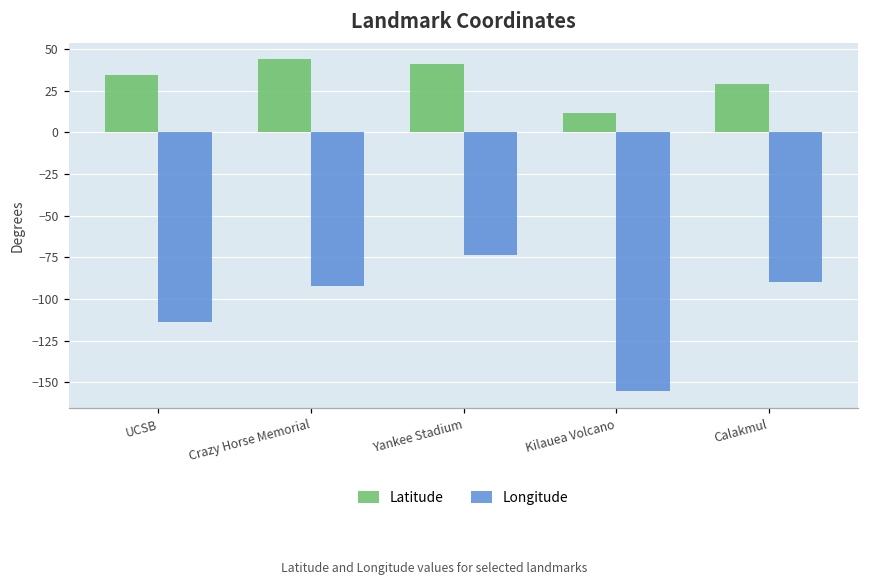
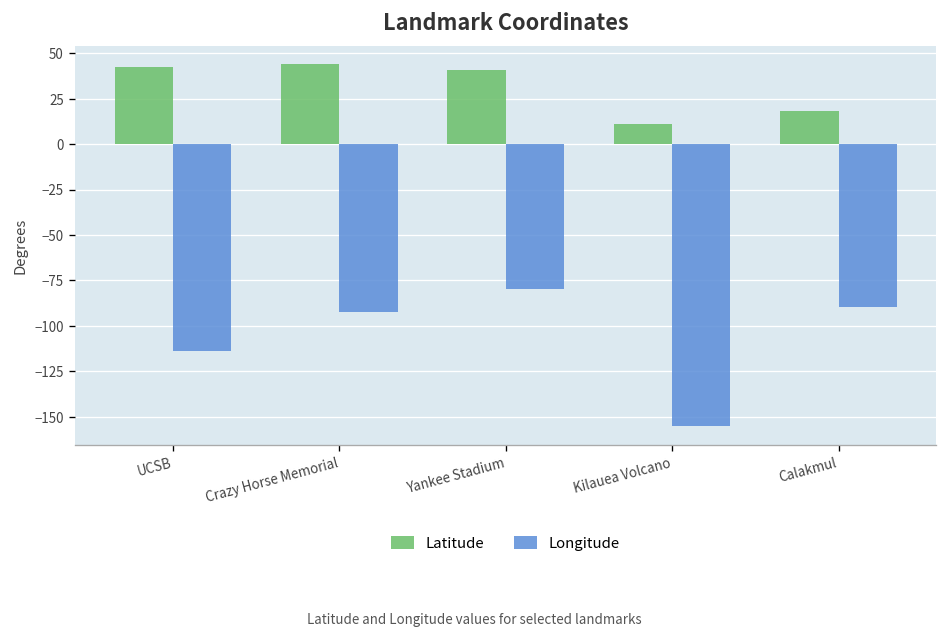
  {
    "Latitude": {
-     "UCSB": 34,
+     "UCSB": 43,
      "Crazy Horse Memorial": 44,
      "Yankee Stadium": 41,
      "Kilauea Volcano": 11,
-     "Calakmul": 29
+     "Calakmul": 18
    },
    "Longitude": {
      "UCSB": -114,
      "Crazy Horse Memorial": -92,
-     "Yankee Stadium": -74,
+     "Yankee Stadium": -80,
      "Kilauea Volcano": -155,
      "Calakmul": -90
    }
  }
